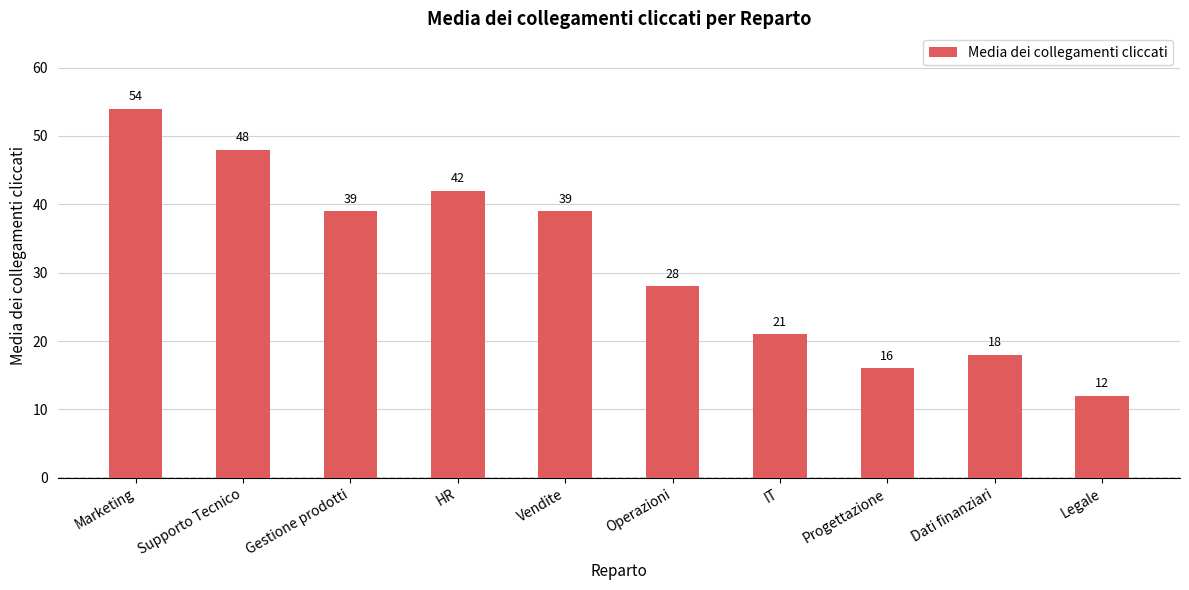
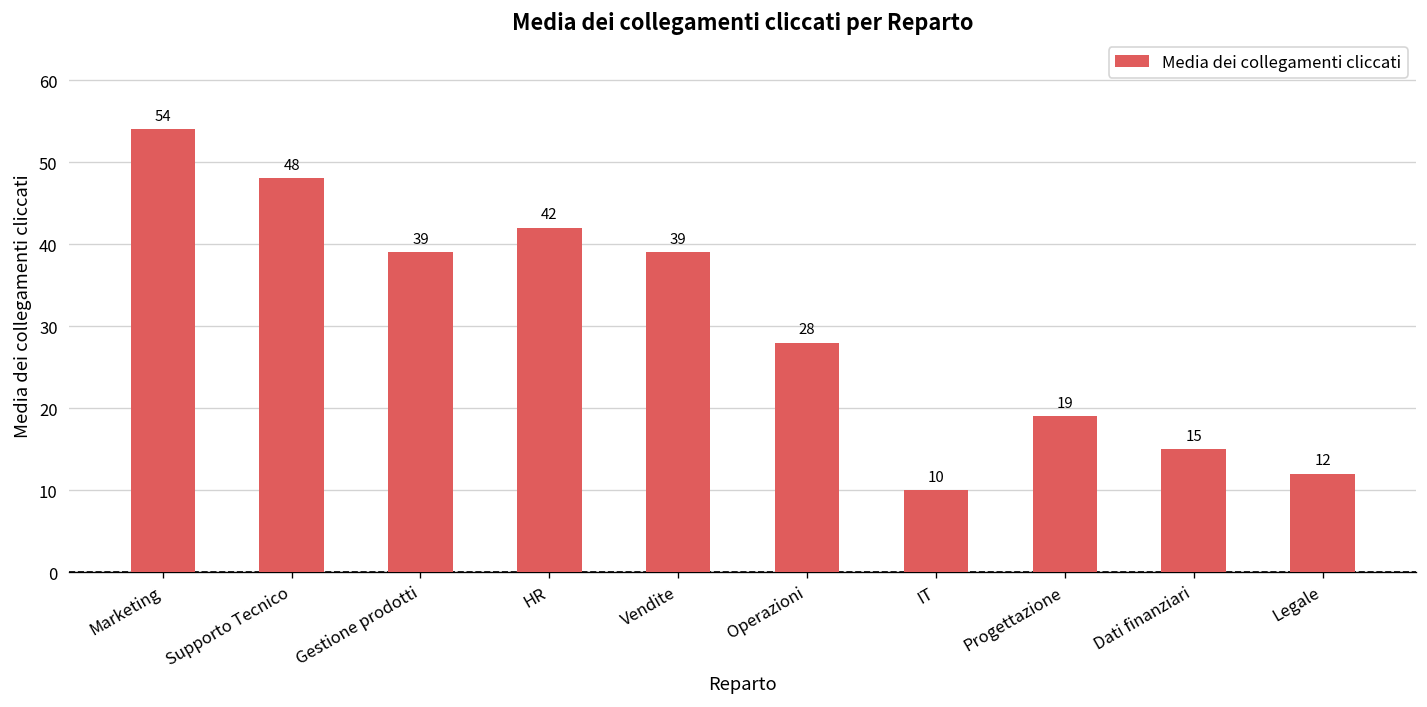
  {
    "Marketing": 54,
    "Supporto Tecnico": 48,
    "Gestione prodotti": 39,
    "HR": 42,
    "Vendite": 39,
    "Operazioni": 28,
-   "IT": 21,
-   "Progettazione": 16,
-   "Dati finanziari": 18,
+   "IT": 10,
+   "Progettazione": 19,
+   "Dati finanziari": 15,
    "Legale": 12
  }
